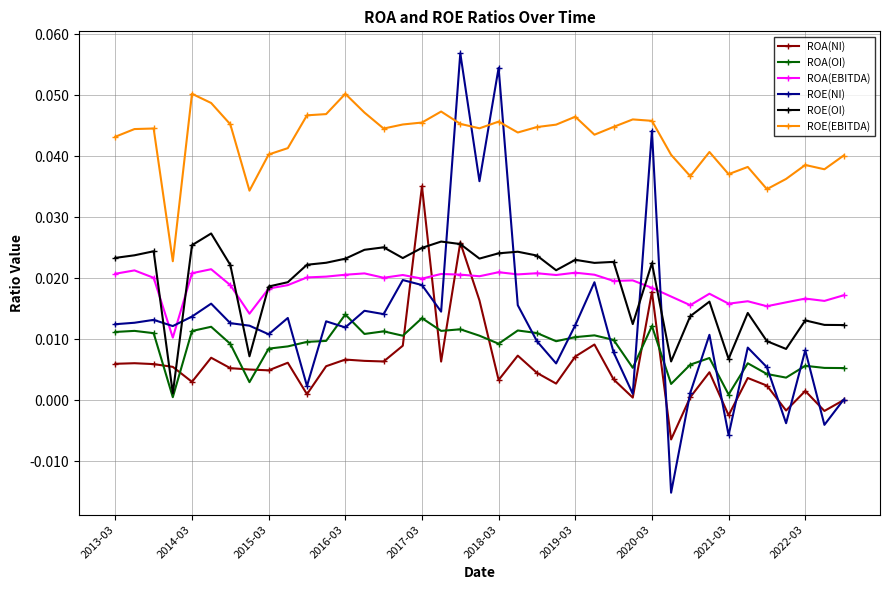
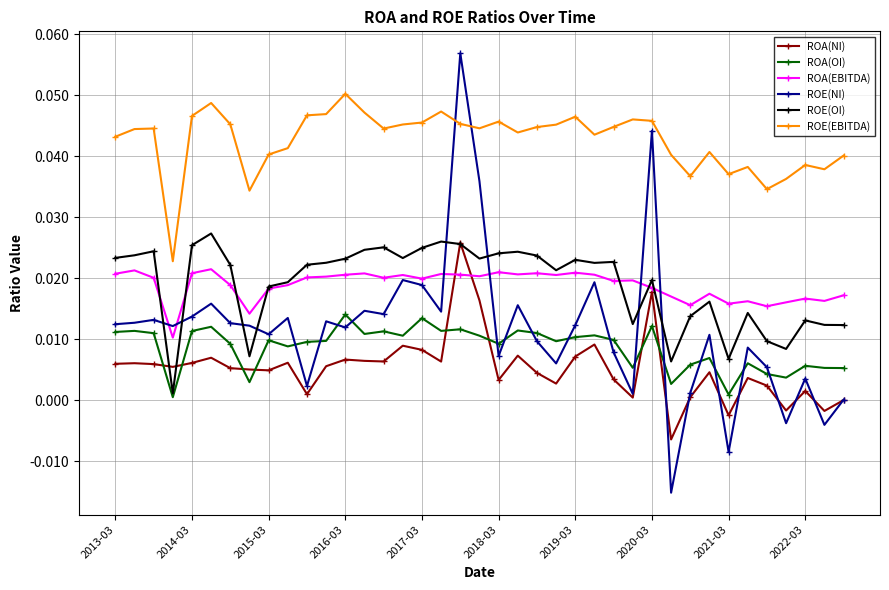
  {
    "ROA(NI)": {
      "2013-03": 0.006,
-     "2014-03": 0.003,
+     "2014-03": 0.006,
      "2015-03": 0.005,
      "2016-03": 0.007,
-     "2017-03": 0.035,
+     "2017-03": 0.008,
      "2018-03": 0.003,
      "2019-03": 0.007,
      "2020-03": 0.018,
      "2021-03": -0.002,
      "2022-03": 0.002
    },
    "ROA(OI)": {
      "2013-03": 0.011,
      "2014-03": 0.011,
-     "2015-03": 0.008,
+     "2015-03": 0.010,
      "2016-03": 0.014,
      "2017-03": 0.013,
      "2018-03": 0.009,
      "2019-03": 0.010,
      "2020-03": 0.012,
      "2021-03": 0.001,
      "2022-03": 0.006
    },
    "ROA(EBITDA)": {
      "2013-03": 0.021,
      "2014-03": 0.021,
      "2016-03": 0.021,
      "2017-03": 0.020,
      "2018-03": 0.021,
      "2019-03": 0.021,
      "2020-03": 0.018,
      "2021-03": 0.016,
      "2022-03": 0.017
    },
    "ROE(NI)": {
      "2013-03": 0.012,
      "2014-03": 0.014,
      "2015-03": 0.011,
      "2016-03": 0.012,
      "2017-03": 0.019,
-     "2018-03": 0.054,
+     "2018-03": 0.007,
      "2019-03": 0.012,
      "2020-03": 0.044,
-     "2021-03": -0.006,
-     "2022-03": 0.008
+     "2021-03": -0.008,
+     "2022-03": 0.004
    },
    "ROE(OI)": {
      "2013-03": 0.023,
      "2014-03": 0.025,
      "2016-03": 0.023,
      "2017-03": 0.025,
      "2018-03": 0.024,
      "2019-03": 0.023,
-     "2020-03": 0.022,
+     "2020-03": 0.020,
      "2021-03": 0.007,
      "2022-03": 0.013
    },
    "ROE(EBITDA)": {
      "2013-03": 0.043,
-     "2014-03": 0.050,
+     "2014-03": 0.047,
      "2015-03": 0.040,
      "2016-03": 0.050,
      "2017-03": 0.046,
      "2018-03": 0.046,
      "2019-03": 0.046,
      "2020-03": 0.046,
      "2021-03": 0.037,
      "2022-03": 0.039
    }
  }
